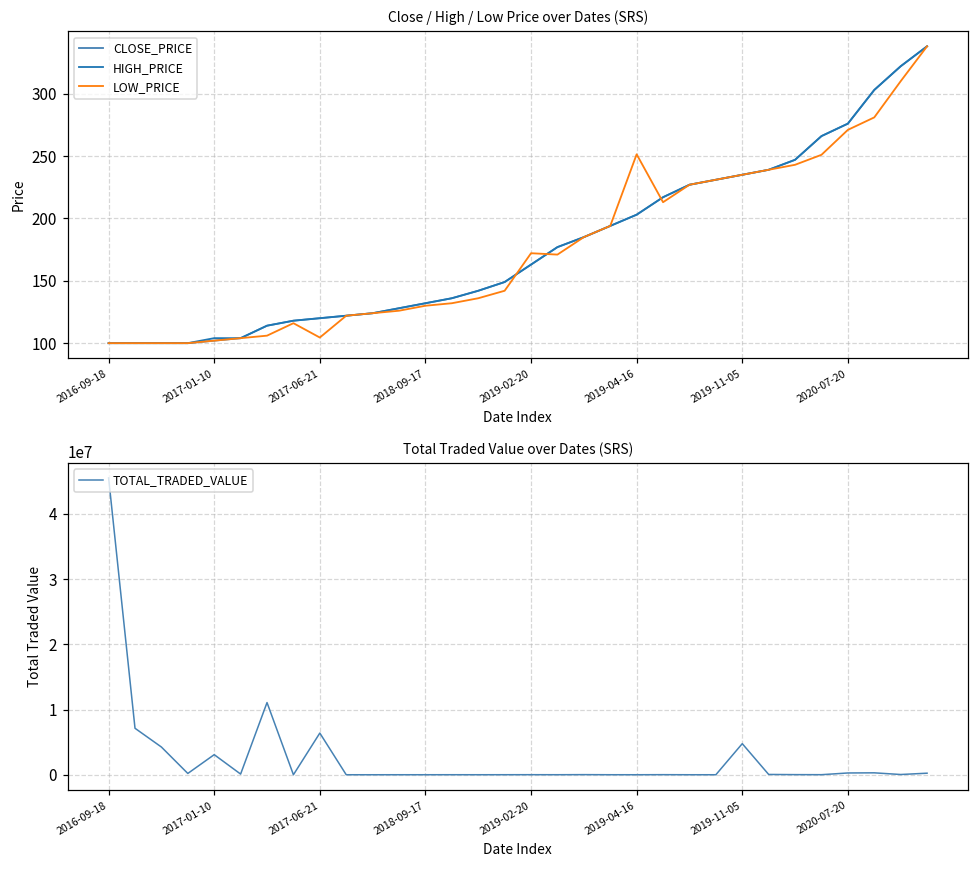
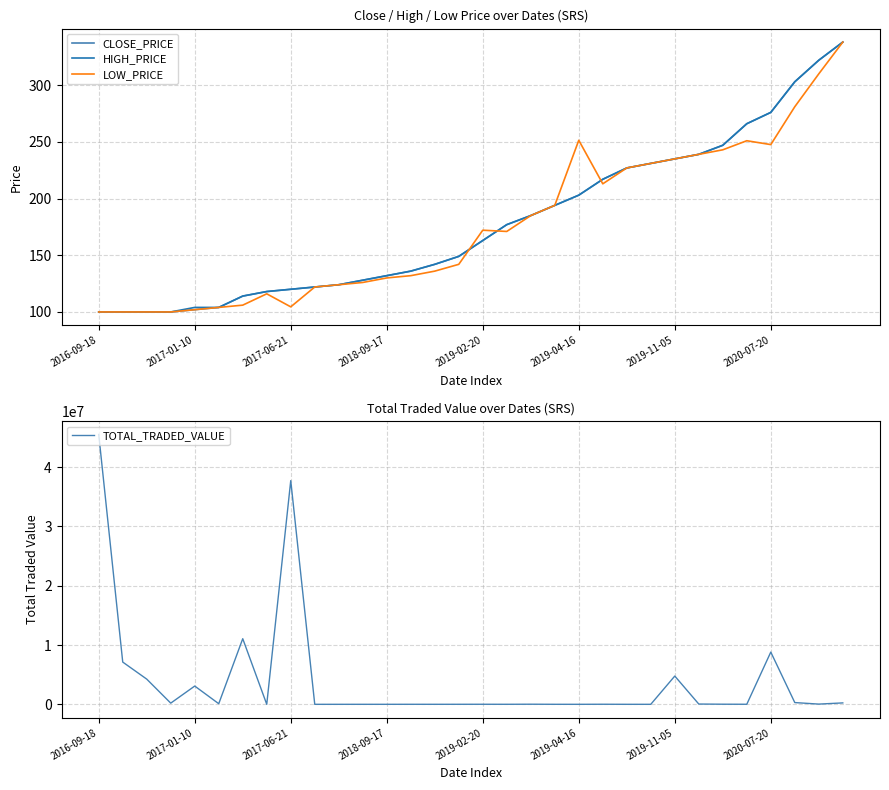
  {
    "Close / High / Low Price over Dates (SRS)": {
      "LOW_PRICE": {
        "2017-06-21": 105,
        "2019-02-20": 172,
        "2019-04-16": 251,
-       "2020-07-20": 271
+       "2020-07-20": 248
      }
    },
    "Total Traded Value over Dates (SRS)": {
      "2017-01-10": 3000000,
-     "2017-06-21": 6000000,
+     "2017-06-21": 38000000,
      "2018-09-17": 0,
      "2019-02-20": 0,
      "2019-04-16": 0,
      "2019-11-05": 5000000,
-     "2020-07-20": 0
+     "2020-07-20": 9000000
    }
  }
